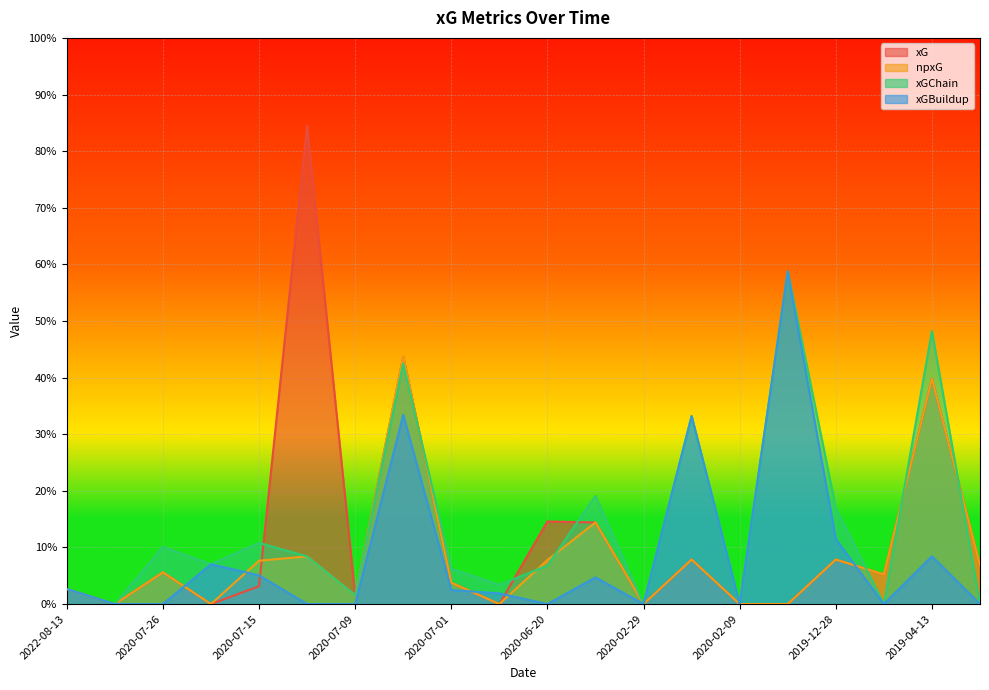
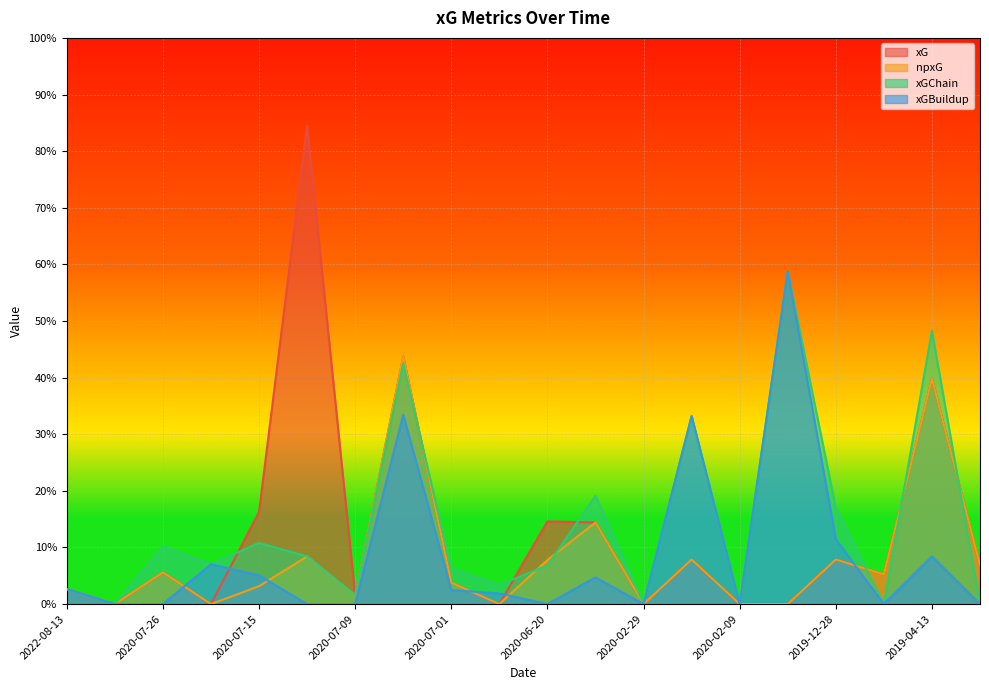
  {
    "xG": {
-     "2020-07-15": "3%",
+     "2020-07-15": "16%",
      "2020-06-20": "15%"
    },
    "npxG": {
-     "2020-07-15": "8%",
+     "2020-07-15": "3%",
      "2020-06-20": "8%"
    },
    "xGChain": {
      "2020-07-26": "10%",
      "2020-07-15": "11%",
      "2020-07-01": "6%",
      "2020-06-20": "7%",
      "2019-12-28": "17%",
      "2019-04-13": "48%"
    },
    "xGBuildup": {
      "2020-07-26": "0%",
      "2020-07-15": "5%",
      "2020-07-09": "0%",
      "2020-07-01": "2%",
      "2020-06-20": "0%",
      "2019-12-28": "11%",
      "2019-04-13": "8%"
    }
  }
